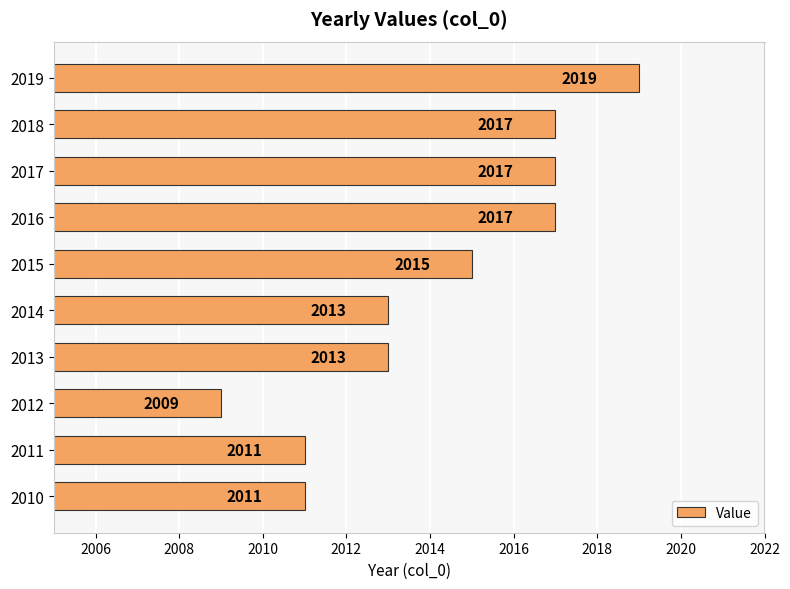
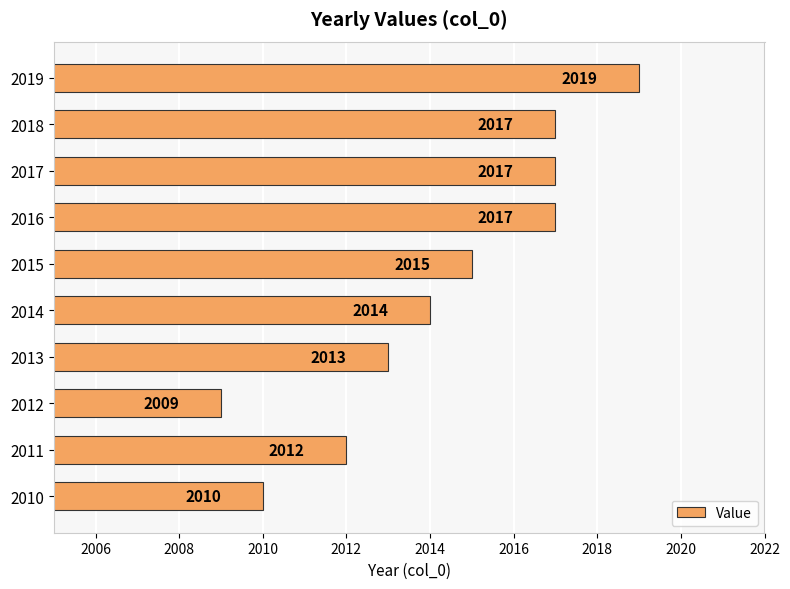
  {
    "2019": 2019,
    "2018": 2017,
    "2017": 2017,
    "2016": 2017,
    "2015": 2015,
-   "2014": 2013,
+   "2014": 2014,
    "2013": 2013,
    "2012": 2009,
-   "2011": 2011,
-   "2010": 2011
+   "2011": 2012,
+   "2010": 2010
  }
